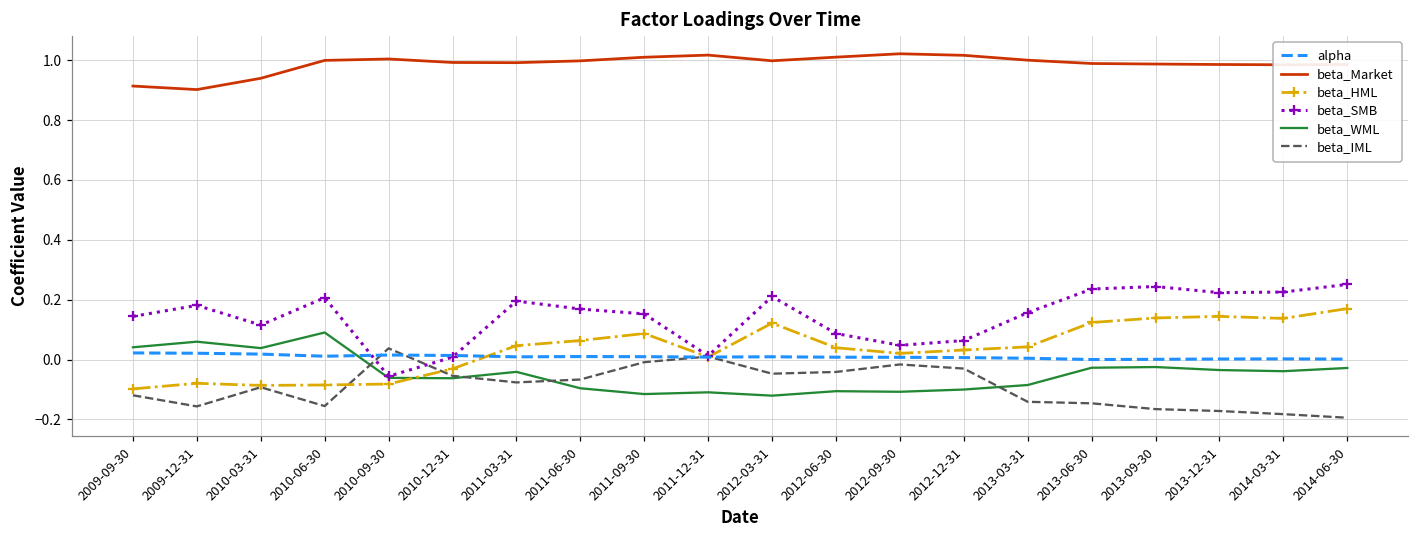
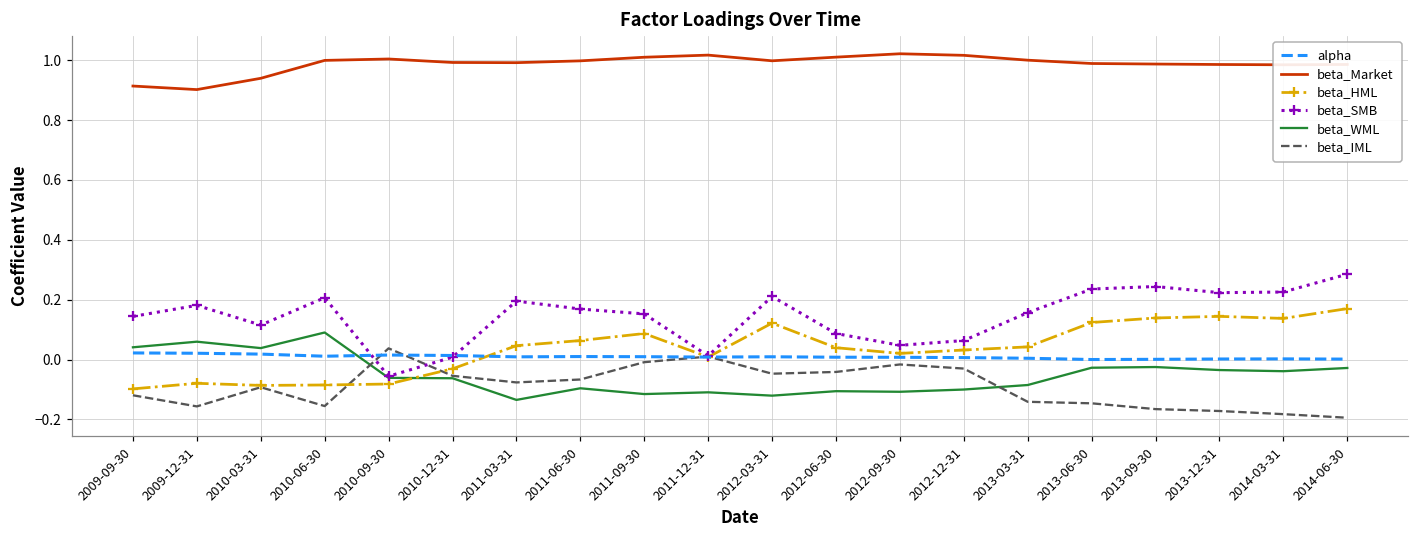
  {
    "alpha": {
      "2009-09-30": 0.02,
      "2009-12-31": 0.02,
      "2010-03-31": 0.02,
      "2010-06-30": 0.01,
      "2010-09-30": 0.01,
      "2011-03-31": 0.01,
      "2011-06-30": 0.01,
      "2011-09-30": 0.01,
      "2012-03-31": 0.01,
      "2012-06-30": 0.01,
      "2012-09-30": 0.01,
      "2012-12-31": 0.01,
      "2013-03-31": 0.00,
      "2013-06-30": 0.00,
      "2013-09-30": 0.00,
      "2013-12-31": 0.00,
      "2014-03-31": 0.00,
      "2014-06-30": 0.00
    },
    "beta_Market": {
      "2009-09-30": 0.91,
      "2009-12-31": 0.90,
      "2010-03-31": 0.94,
      "2010-06-30": 1.00,
      "2010-09-30": 1.00,
      "2010-12-31": 0.99,
      "2011-03-31": 0.99,
      "2011-06-30": 1.00,
      "2011-09-30": 1.01,
      "2011-12-31": 1.02,
      "2012-03-31": 1.00,
      "2012-06-30": 1.01,
      "2012-09-30": 1.02,
      "2012-12-31": 1.02,
      "2013-03-31": 1.00,
      "2013-06-30": 0.99,
      "2013-09-30": 0.99,
      "2013-12-31": 0.99
    },
    "beta_HML": {
      "2009-09-30": -0.10,
      "2009-12-31": -0.08,
      "2010-06-30": -0.09,
      "2010-09-30": -0.08,
      "2010-12-31": -0.03,
      "2011-03-31": 0.05,
      "2011-06-30": 0.06,
      "2011-09-30": 0.09,
      "2012-03-31": 0.12,
      "2012-06-30": 0.04,
      "2012-09-30": 0.02,
      "2012-12-31": 0.03,
      "2013-03-31": 0.04,
      "2013-06-30": 0.12,
      "2013-09-30": 0.14,
      "2013-12-31": 0.14,
      "2014-03-31": 0.14,
      "2014-06-30": 0.17
    },
    "beta_SMB": {
      "2009-09-30": 0.14,
      "2009-12-31": 0.18,
      "2010-03-31": 0.12,
      "2010-06-30": 0.21,
      "2011-03-31": 0.20,
      "2011-06-30": 0.17,
      "2011-09-30": 0.15,
      "2012-03-31": 0.21,
      "2012-06-30": 0.09,
      "2012-09-30": 0.05,
      "2012-12-31": 0.06,
      "2013-03-31": 0.16,
      "2013-06-30": 0.24,
      "2013-09-30": 0.24,
      "2013-12-31": 0.22,
      "2014-03-31": 0.23,
-     "2014-06-30": 0.25
+     "2014-06-30": 0.29
    },
    "beta_WML": {
      "2009-09-30": 0.04,
      "2009-12-31": 0.06,
      "2010-03-31": 0.04,
      "2010-06-30": 0.09,
-     "2011-03-31": -0.04,
+     "2011-03-31": -0.14,
      "2011-06-30": -0.10,
      "2011-09-30": -0.12,
      "2011-12-31": -0.11,
      "2012-03-31": -0.12,
      "2012-06-30": -0.11,
      "2012-09-30": -0.11,
      "2012-12-31": -0.10,
      "2013-03-31": -0.09,
      "2013-06-30": -0.03,
      "2013-09-30": -0.03,
      "2013-12-31": -0.04,
      "2014-03-31": -0.04,
      "2014-06-30": -0.03
    },
    "beta_IML": {
      "2009-09-30": -0.12,
      "2009-12-31": -0.16,
      "2010-06-30": -0.16,
      "2010-09-30": 0.04,
      "2011-03-31": -0.08,
      "2011-06-30": -0.07,
      "2011-09-30": -0.01,
      "2012-03-31": -0.05,
      "2012-06-30": -0.04,
      "2012-09-30": -0.02,
      "2012-12-31": -0.03,
      "2013-03-31": -0.14,
      "2013-06-30": -0.15,
      "2013-09-30": -0.17,
      "2013-12-31": -0.17,
      "2014-03-31": -0.18,
      "2014-06-30": -0.19
    }
  }
